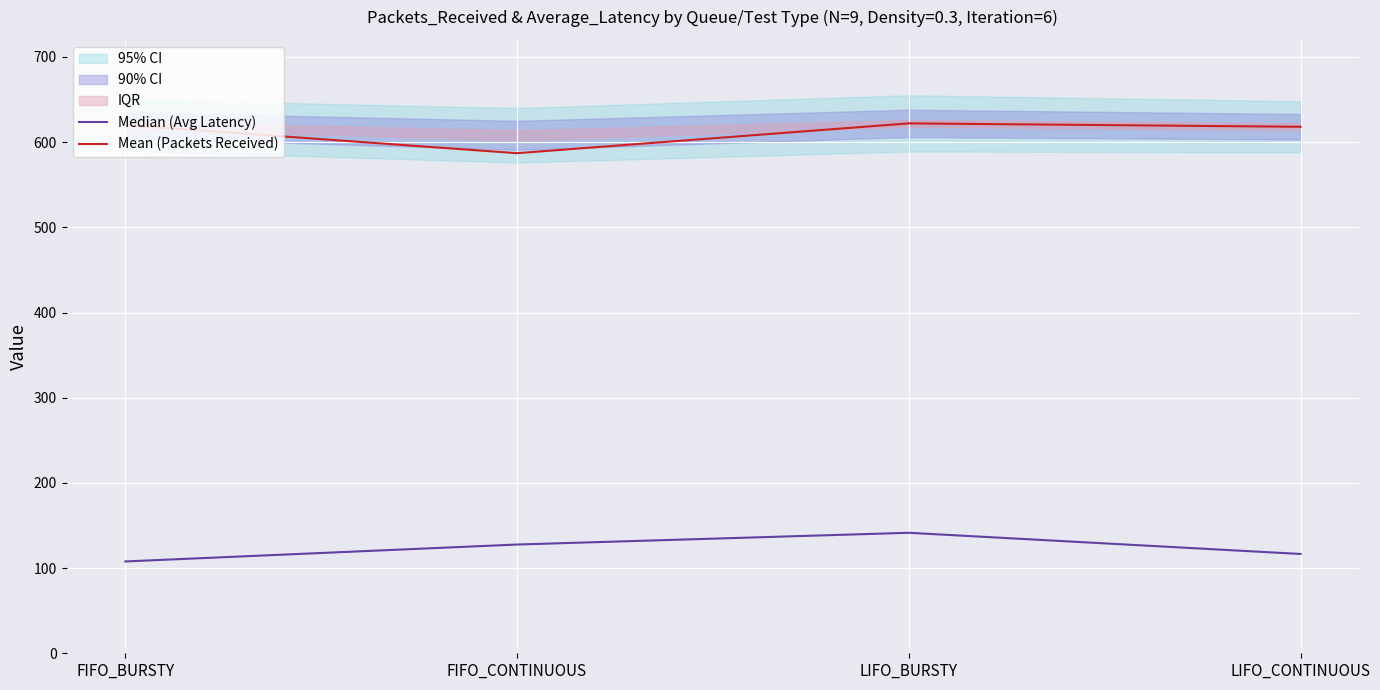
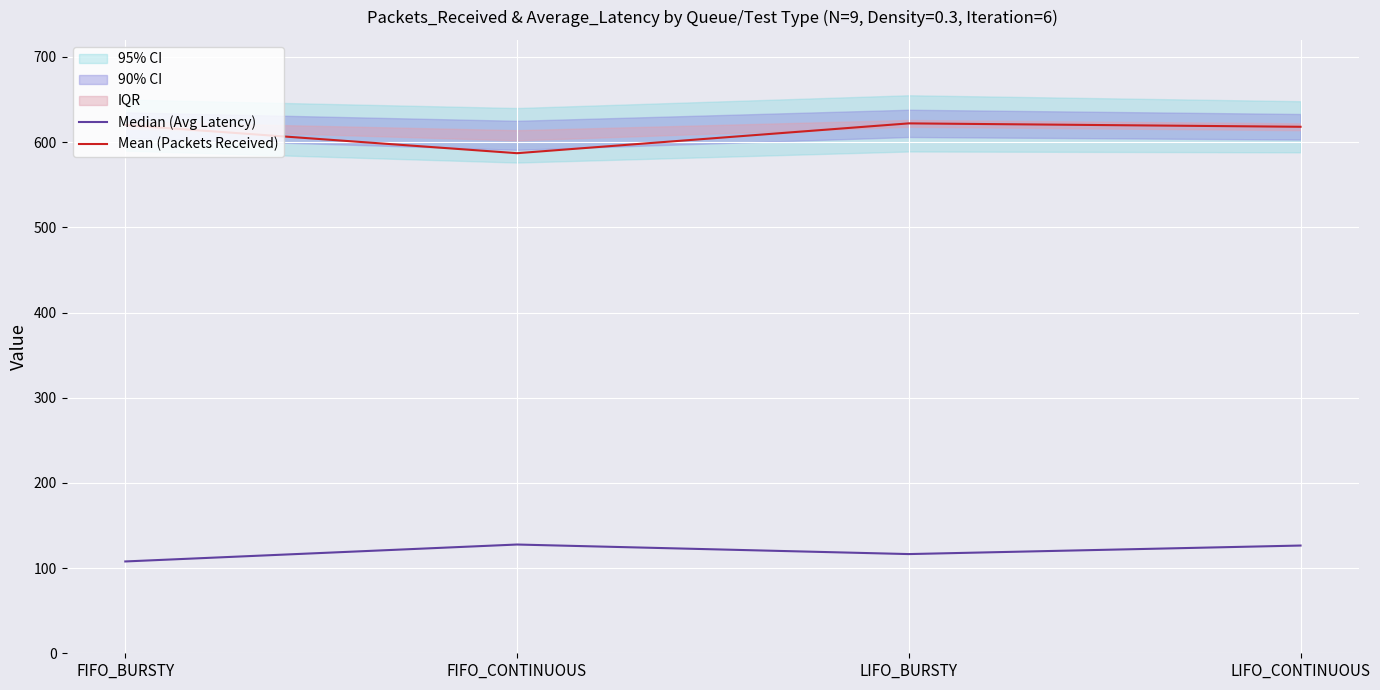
  {
    "Median (Avg Latency)": {
      "FIFO_BURSTY": 110,
      "FIFO_CONTINUOUS": 130,
-     "LIFO_BURSTY": 140,
-     "LIFO_CONTINUOUS": 120
+     "LIFO_BURSTY": 120,
+     "LIFO_CONTINUOUS": 130
    },
    "Mean (Packets Received)": {
      "FIFO_CONTINUOUS": 590,
      "LIFO_BURSTY": 620,
      "LIFO_CONTINUOUS": 620
    }
  }
